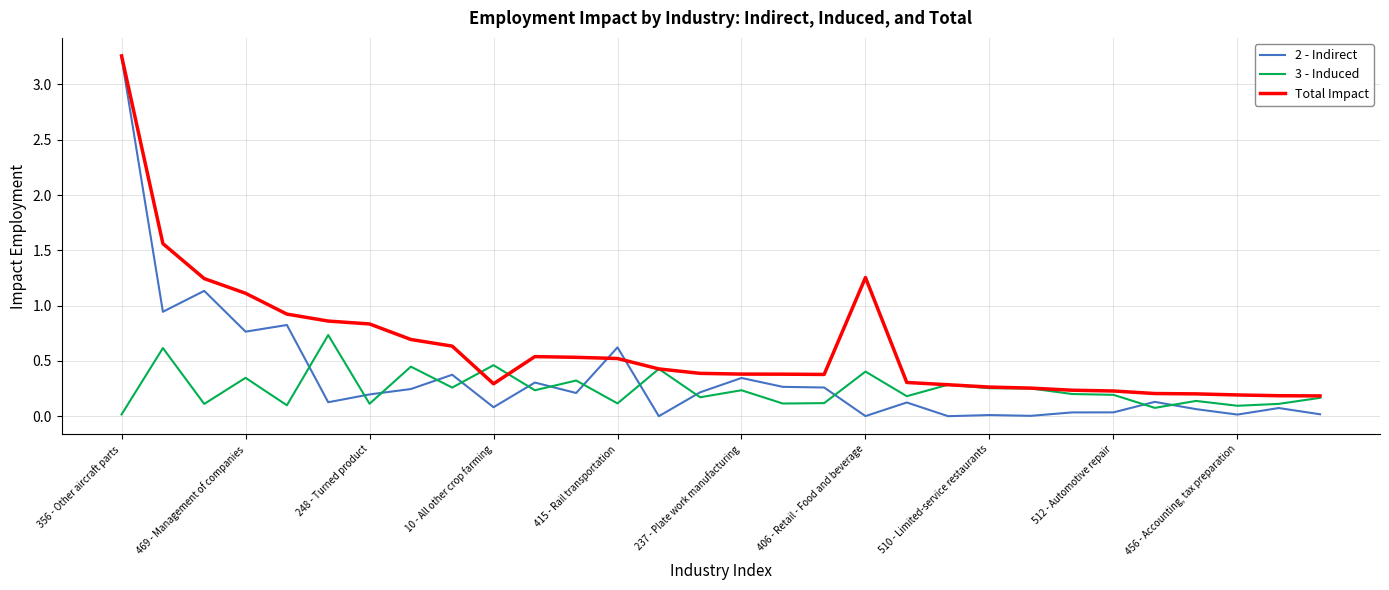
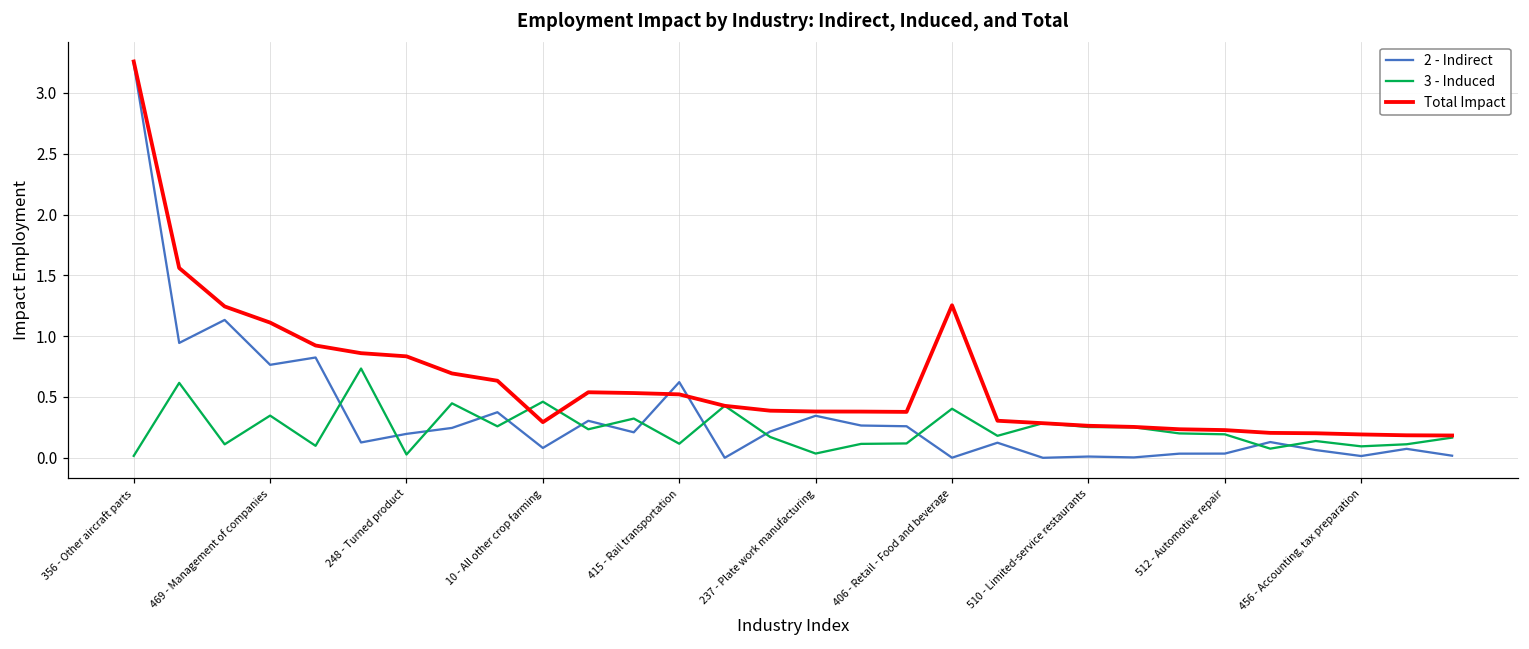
  {
    "2 - Indirect": {
      "469 - Management of companies": 0.76,
      "248 - Turned product": 0.20,
      "10 - All other crop farming": 0.08,
      "415 - Rail transportation": 0.62,
      "237 - Plate work manufacturing": 0.35,
      "406 - Retail - Food and beverage": 0.00,
      "510 - Limited-service restaurants": 0.01,
      "512 - Automotive repair": 0.03,
      "456 - Accounting, tax preparation": 0.01
    },
    "3 - Induced": {
      "356 - Other aircraft parts": 0.02,
      "469 - Management of companies": 0.35,
-     "248 - Turned product": 0.11,
+     "248 - Turned product": 0.03,
      "10 - All other crop farming": 0.46,
      "415 - Rail transportation": 0.12,
-     "237 - Plate work manufacturing": 0.23,
+     "237 - Plate work manufacturing": 0.04,
      "406 - Retail - Food and beverage": 0.40,
      "512 - Automotive repair": 0.19,
      "456 - Accounting, tax preparation": 0.09
    },
    "Total Impact": {
      "469 - Management of companies": 1.11,
      "248 - Turned product": 0.83,
      "10 - All other crop farming": 0.29,
      "415 - Rail transportation": 0.52,
      "237 - Plate work manufacturing": 0.38,
      "406 - Retail - Food and beverage": 1.25,
      "512 - Automotive repair": 0.23,
      "456 - Accounting, tax preparation": 0.19
    }
  }
